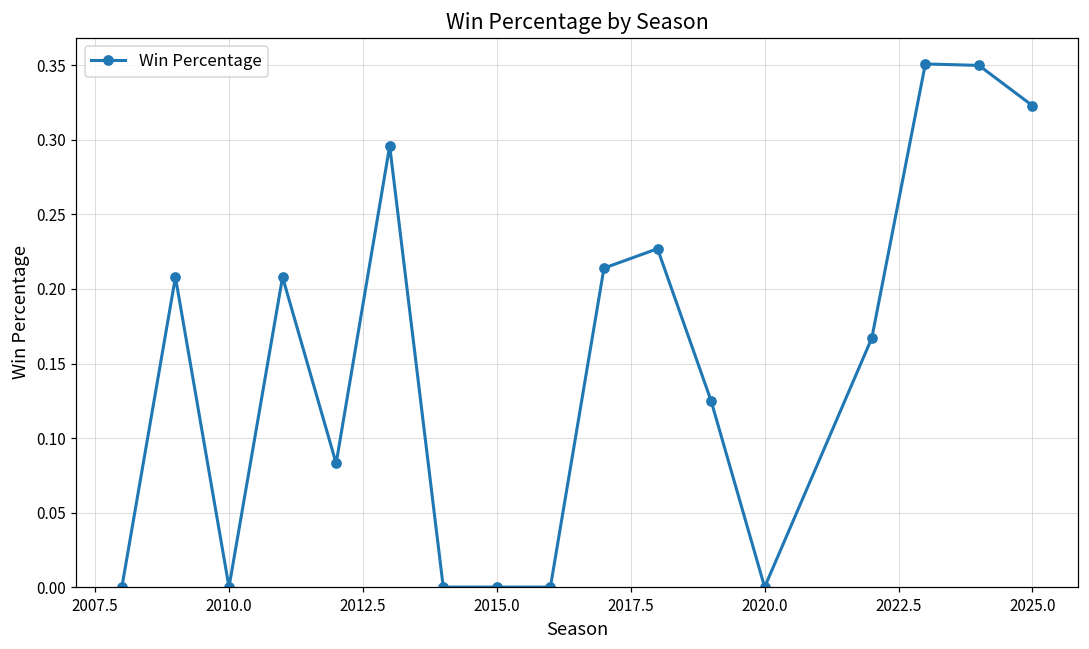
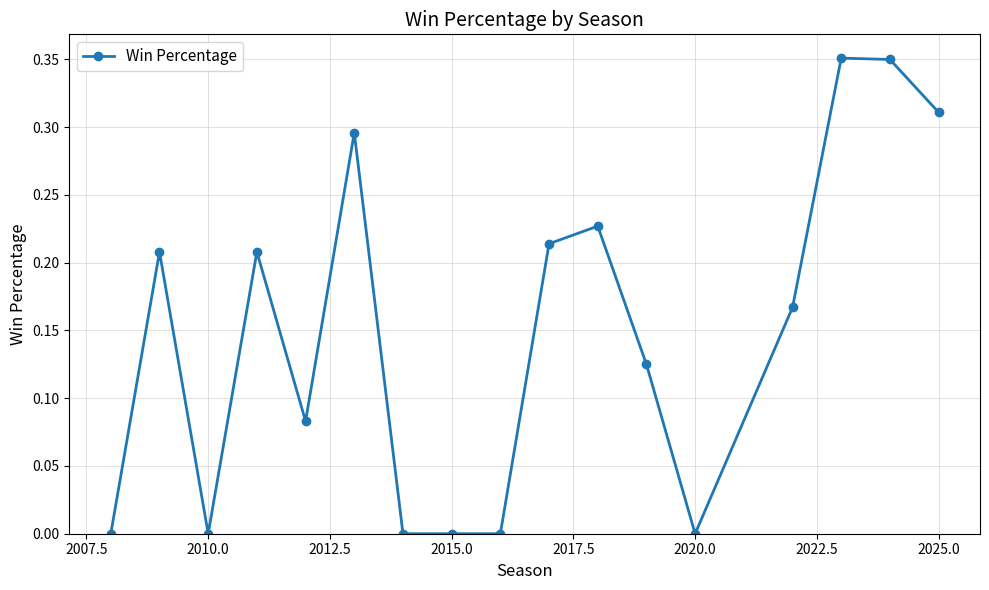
  {
    "2010.0": 0.000,
    "2015.0": 0.000,
    "2020.0": 0.000,
-   "2025.0": 0.323
+   "2025.0": 0.311
  }
